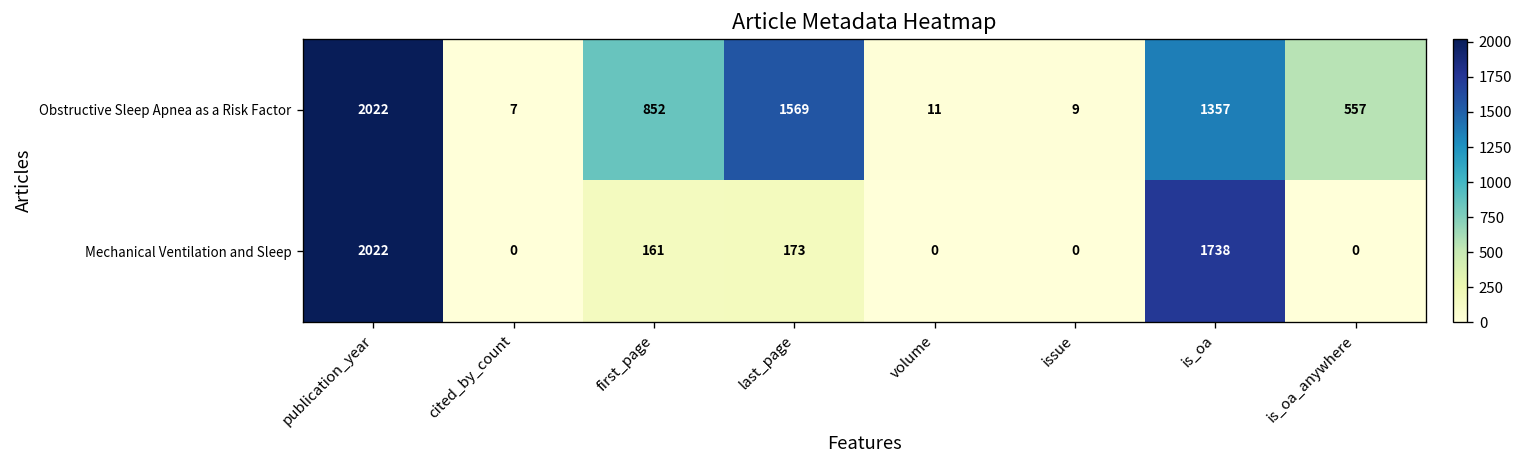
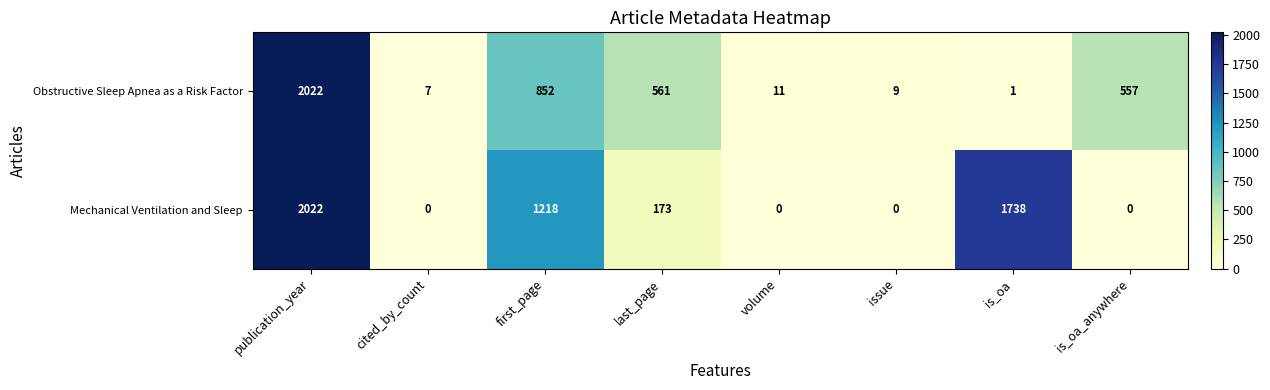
  {
    "Obstructive Sleep Apnea as a Risk Factor": {
      "publication_year": 2022,
      "cited_by_count": 7,
      "first_page": 852,
-     "last_page": 1569,
+     "last_page": 561,
      "volume": 11,
      "issue": 9,
-     "is_oa": 1357,
+     "is_oa": 1,
      "is_oa_anywhere": 557
    },
    "Mechanical Ventilation and Sleep": {
      "publication_year": 2022,
      "cited_by_count": 0,
-     "first_page": 161,
+     "first_page": 1218,
      "last_page": 173,
      "volume": 0,
      "issue": 0,
      "is_oa": 1738,
      "is_oa_anywhere": 0
    }
  }
